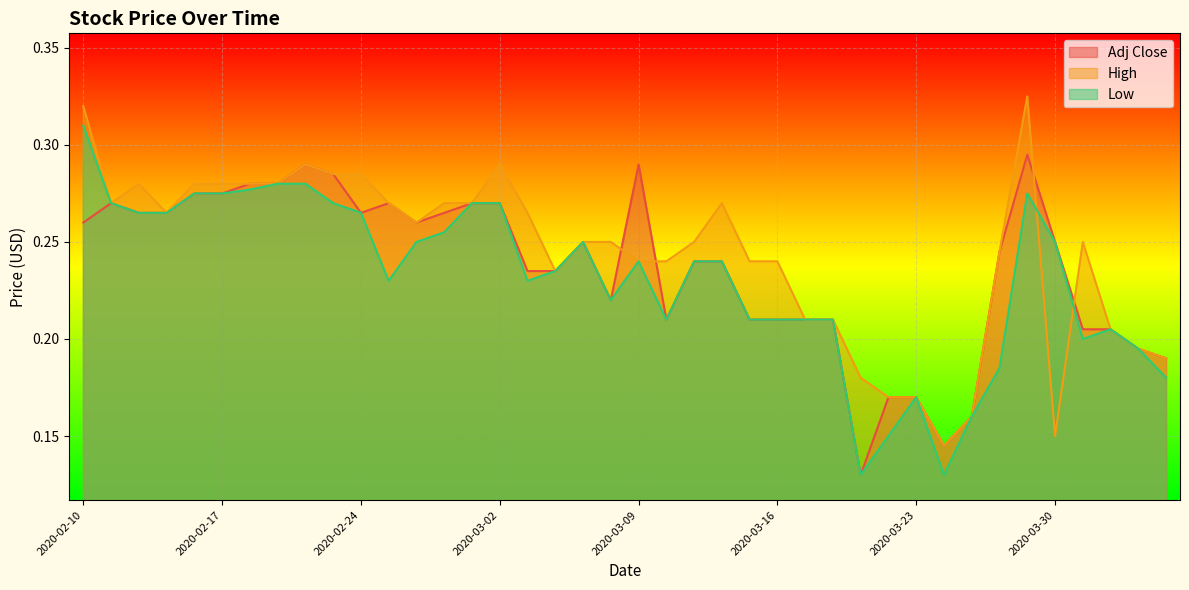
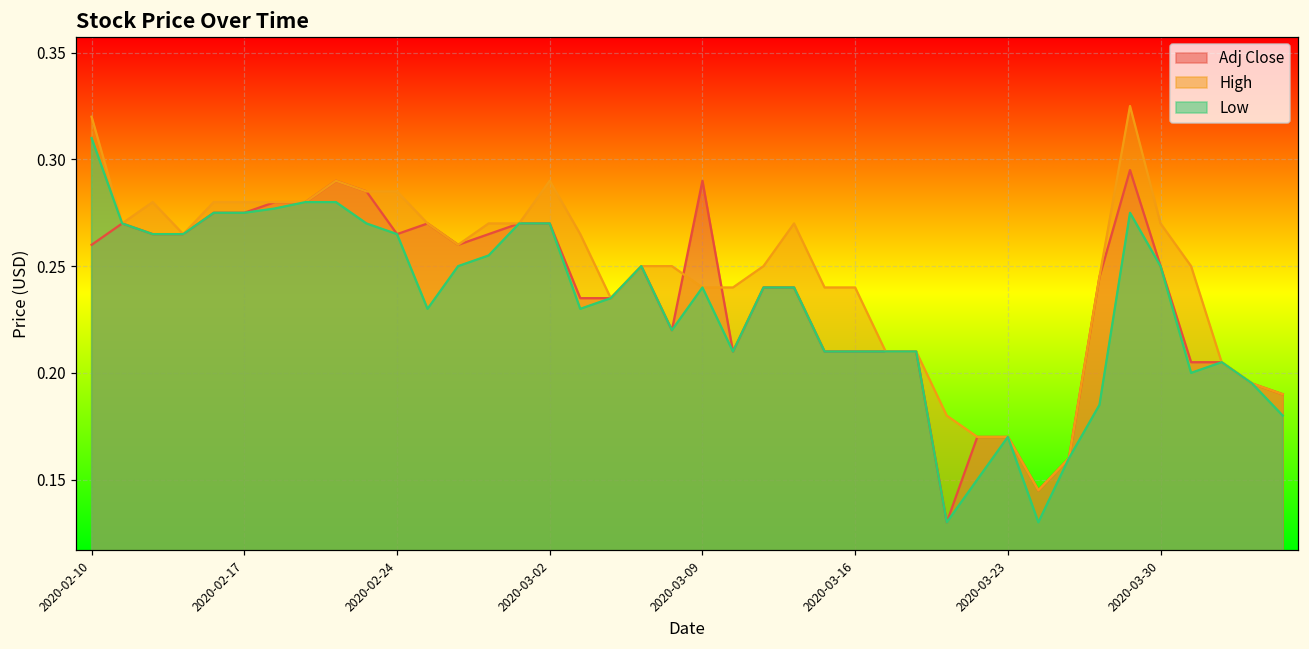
  {
    "Adj Close": {
      "2020-02-10": 0.26,
      "2020-03-09": 0.29
    },
    "High": {
      "2020-02-10": 0.32,
      "2020-02-17": 0.28,
      "2020-02-24": 0.285,
      "2020-03-02": 0.29,
      "2020-03-16": 0.24,
-     "2020-03-30": 0.15
+     "2020-03-30": 0.27
    },
    "Low": {
      "2020-02-10": 0.31
    }
  }
